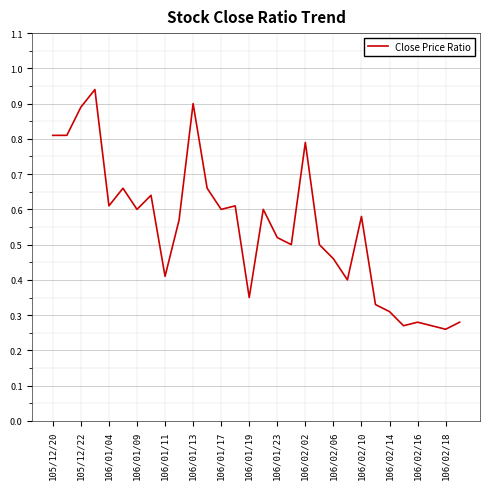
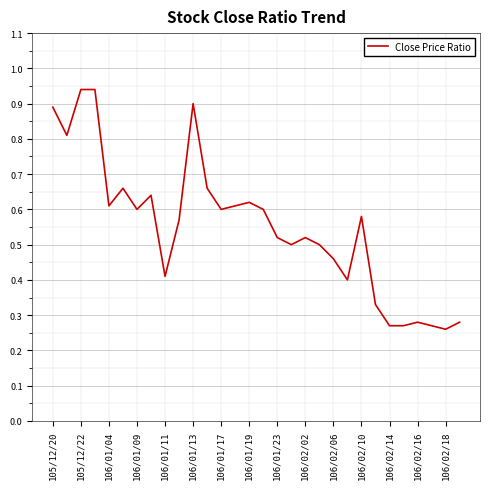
  {
-   "105/12/20": 0.81,
-   "105/12/22": 0.89,
+   "105/12/20": 0.89,
+   "105/12/22": 0.94,
    "106/01/04": 0.61,
    "106/01/09": 0.60,
    "106/01/11": 0.41,
    "106/01/13": 0.90,
    "106/01/17": 0.60,
-   "106/01/19": 0.35,
+   "106/01/19": 0.62,
    "106/01/23": 0.52,
-   "106/02/02": 0.79,
+   "106/02/02": 0.52,
    "106/02/06": 0.46,
    "106/02/10": 0.58,
-   "106/02/14": 0.31,
+   "106/02/14": 0.27,
    "106/02/16": 0.28,
    "106/02/18": 0.26
  }
